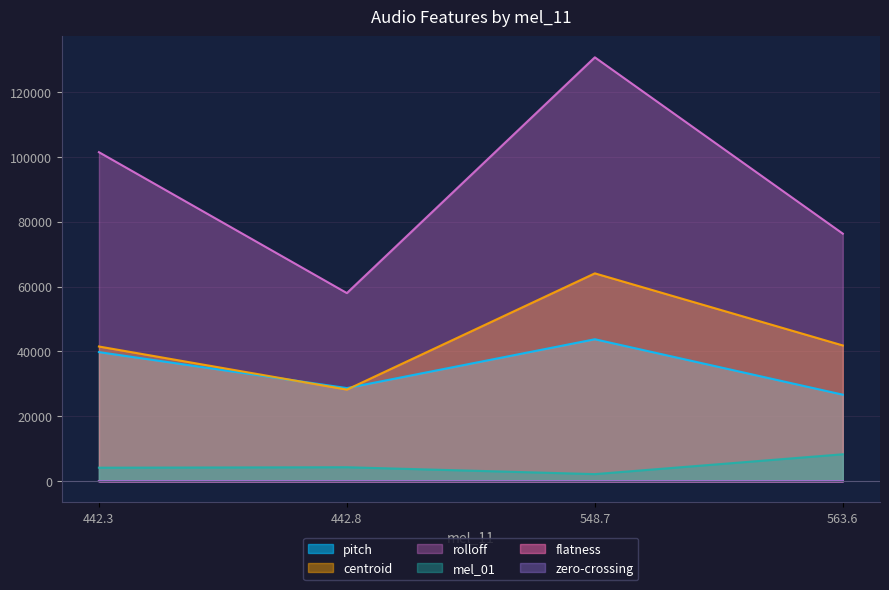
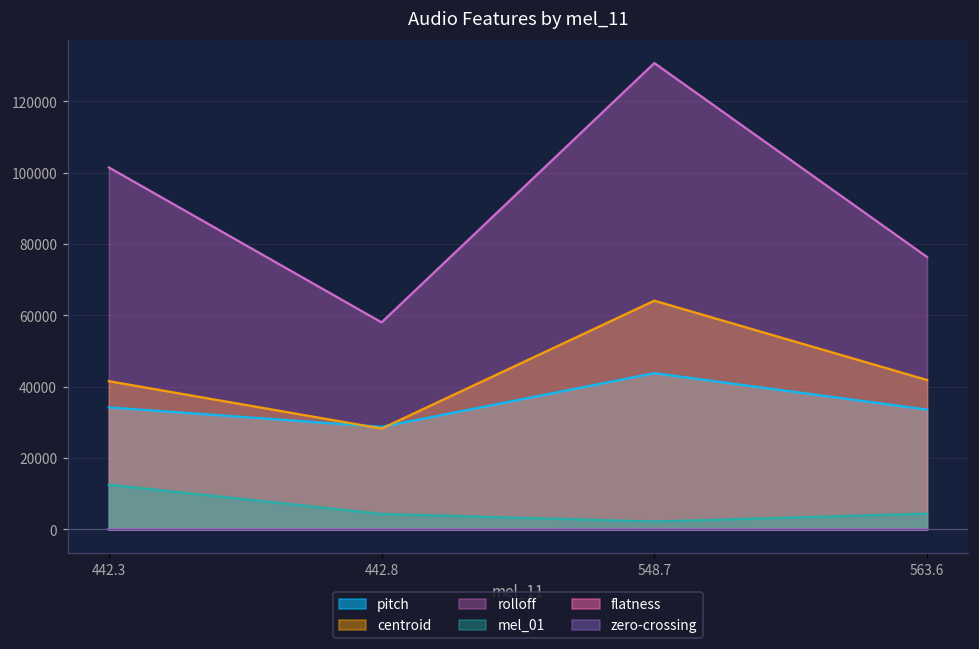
  {
    "pitch": {
-     "442.3": 40000,
+     "442.3": 34000,
      "548.7": 44000,
-     "563.6": 27000
+     "563.6": 34000
    },
    "centroid": {
      "442.3": 42000,
      "548.7": 64000,
      "563.6": 42000
    },
    "mel_01": {
-     "442.3": 4000,
+     "442.3": 13000,
      "442.8": 4000,
      "548.7": 2000,
-     "563.6": 8000
+     "563.6": 4000
    }
  }
